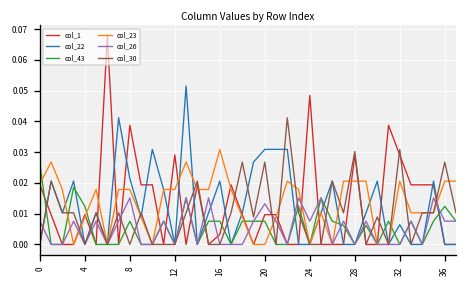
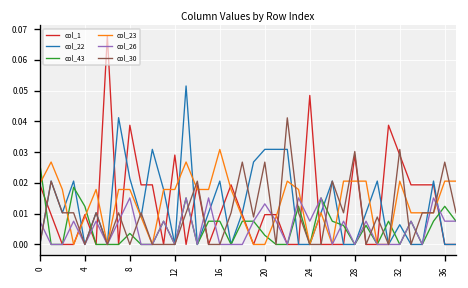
  {
    "col_1": {
      "8": 0.039,
      "12": 0.029,
-     "16": 0.003,
+     "16": 0.010,
      "20": 0.010,
      "24": 0.048,
      "28": 0.029,
      "32": 0.029
    },
    "col_22": {
      "8": 0.021,
      "16": 0.021,
      "20": 0.031,
      "32": 0.006
    },
    "col_43": {
      "0": 0.026,
      "4": 0.012,
-     "8": 0.008,
+     "8": 0.004,
      "16": 0.008,
-     "20": 0.008,
+     "20": 0.003,
      "36": 0.012
    },
    "col_23": {
      "8": 0.018,
      "12": 0.018,
      "16": 0.031,
      "20": 0.000,
      "28": 0.021,
      "32": 0.021,
      "36": 0.021
    },
    "col_26": {
      "0": 0.008,
      "8": 0.015,
      "20": 0.013,
      "24": 0.008,
      "36": 0.008
    },
    "col_30": {
      "8": 0.000,
      "20": 0.027,
      "28": 0.030,
      "32": 0.031,
      "36": 0.027
    }
  }
